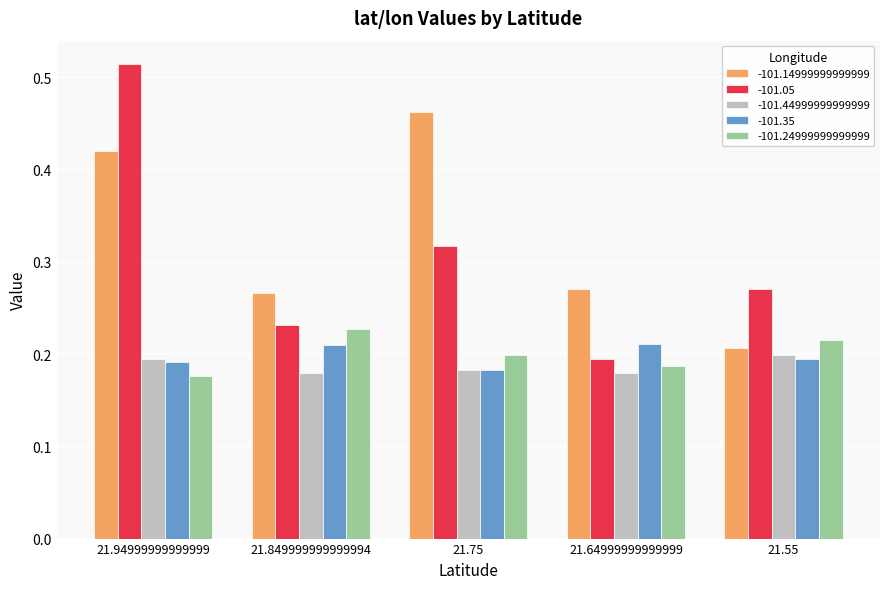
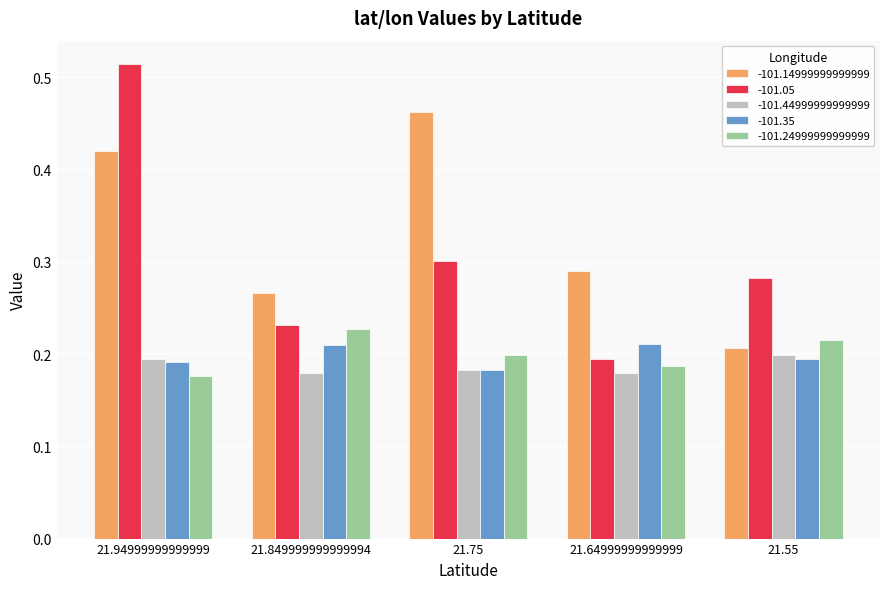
  {
    "-101.14999999999999": {
      "21.94999999999999": 0.42,
      "21.849999999999994": 0.27,
      "21.75": 0.46,
-     "21.64999999999999": 0.27,
+     "21.64999999999999": 0.29,
      "21.55": 0.21
    },
    "-101.05": {
      "21.94999999999999": 0.51,
      "21.849999999999994": 0.23,
-     "21.75": 0.32,
+     "21.75": 0.30,
      "21.64999999999999": 0.20,
-     "21.55": 0.27
+     "21.55": 0.28
    },
    "-101.35": {
      "21.94999999999999": 0.19,
      "21.849999999999994": 0.21,
      "21.75": 0.18,
      "21.64999999999999": 0.21,
      "21.55": 0.20
    }
  }
